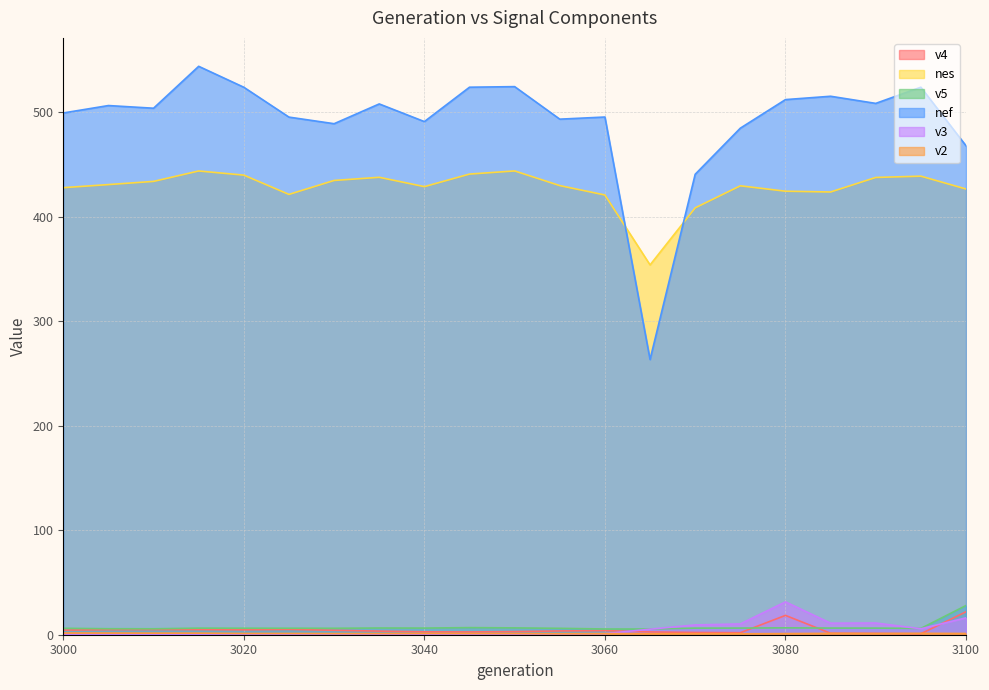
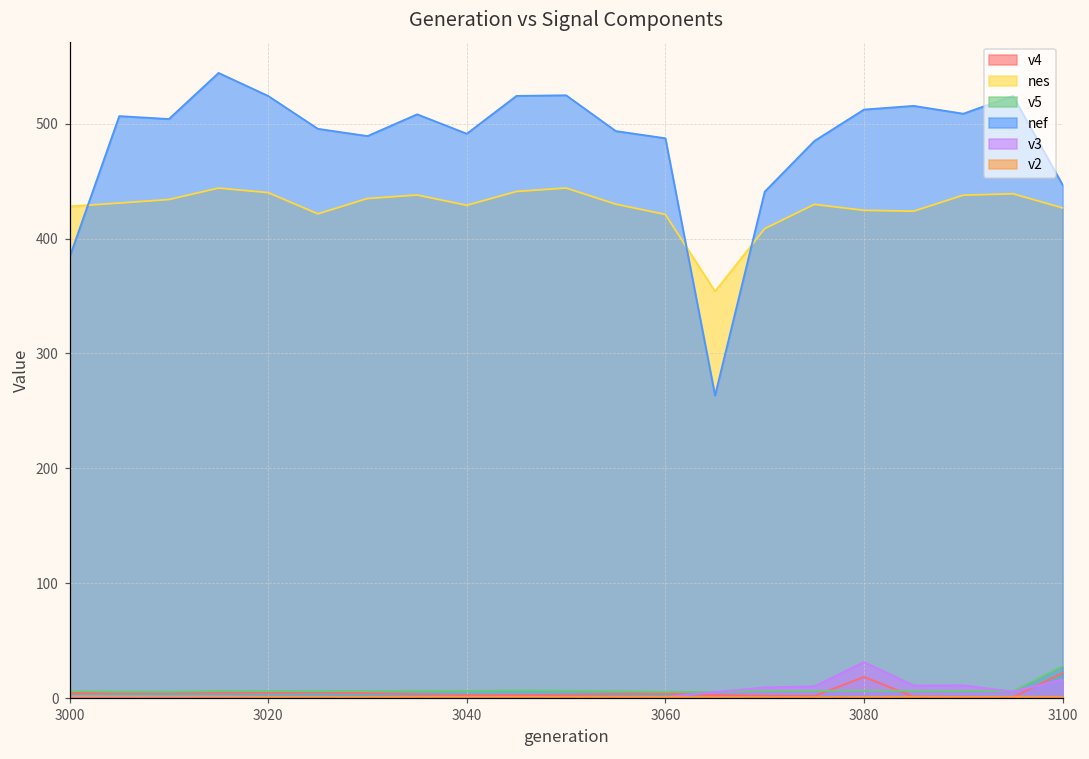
  {
    "v4": {
      "3080": 19,
      "3100": 22
    },
    "v5": {
      "3040": 6,
      "3080": 7,
      "3100": 28
    },
    "nef": {
-     "3000": 499,
+     "3000": 384,
      "3020": 524,
      "3040": 491,
-     "3060": 496,
+     "3060": 487,
      "3080": 512,
-     "3100": 468
+     "3100": 447
    },
    "v3": {
      "3080": 31,
      "3100": 16
    }
  }
